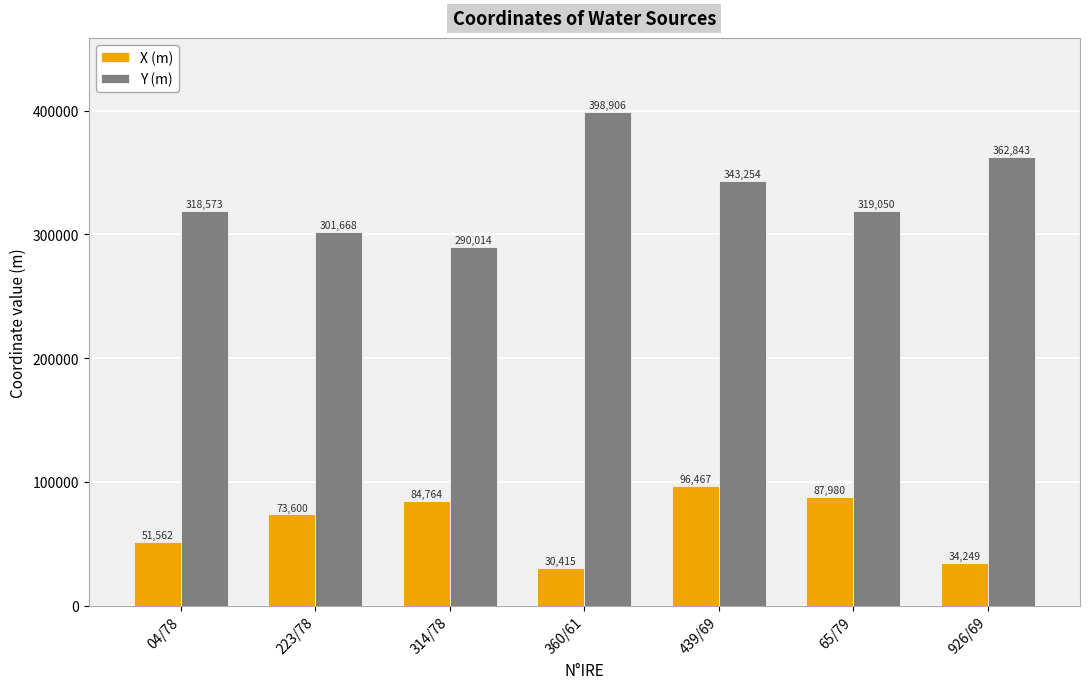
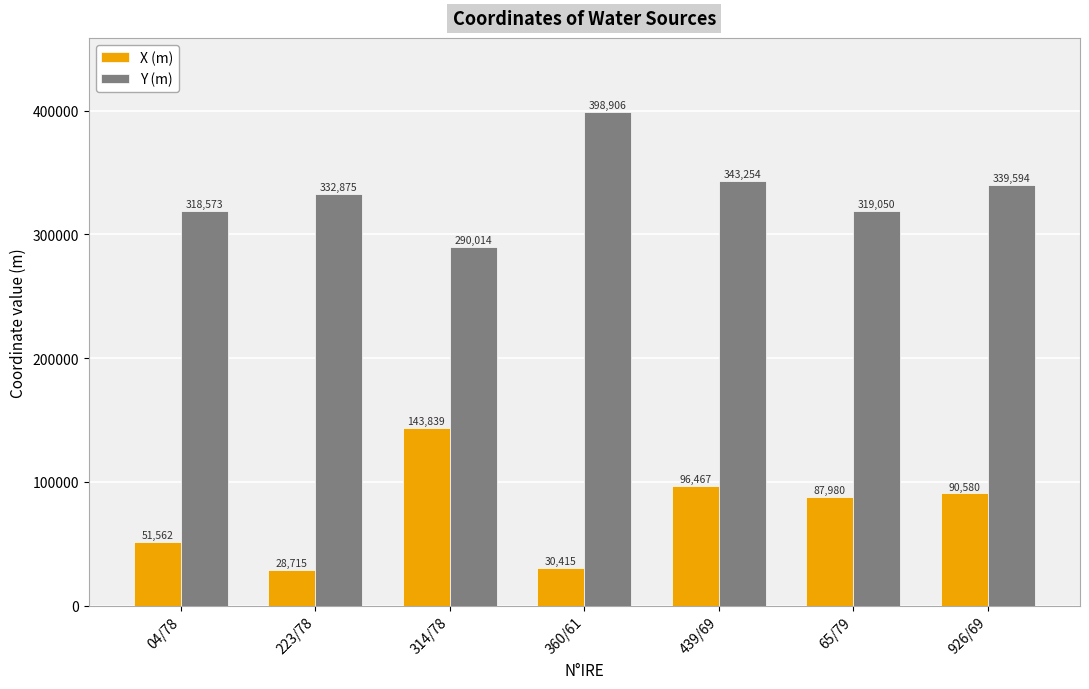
  {
    "X (m)": {
      "04/78": "51,562",
-     "223/78": "73,600",
-     "314/78": "84,764",
+     "223/78": "28,715",
+     "314/78": "143,839",
      "360/61": "30,415",
      "439/69": "96,467",
      "65/79": "87,980",
-     "926/69": "34,249"
+     "926/69": "90,580"
    },
    "Y (m)": {
      "04/78": "318,573",
-     "223/78": "301,668",
+     "223/78": "332,875",
      "314/78": "290,014",
      "360/61": "398,906",
      "439/69": "343,254",
      "65/79": "319,050",
-     "926/69": "362,843"
+     "926/69": "339,594"
    }
  }
